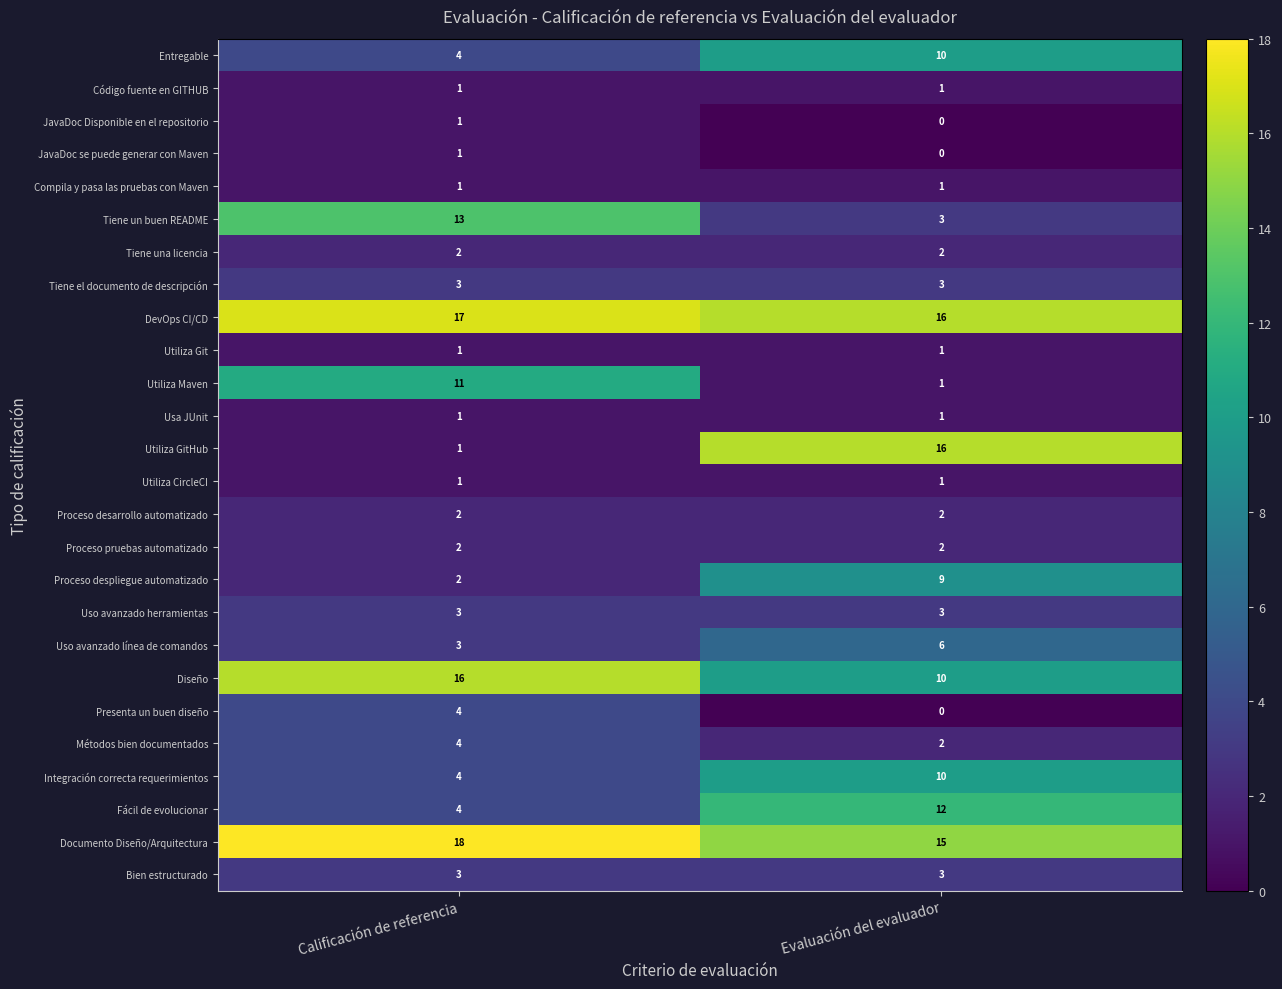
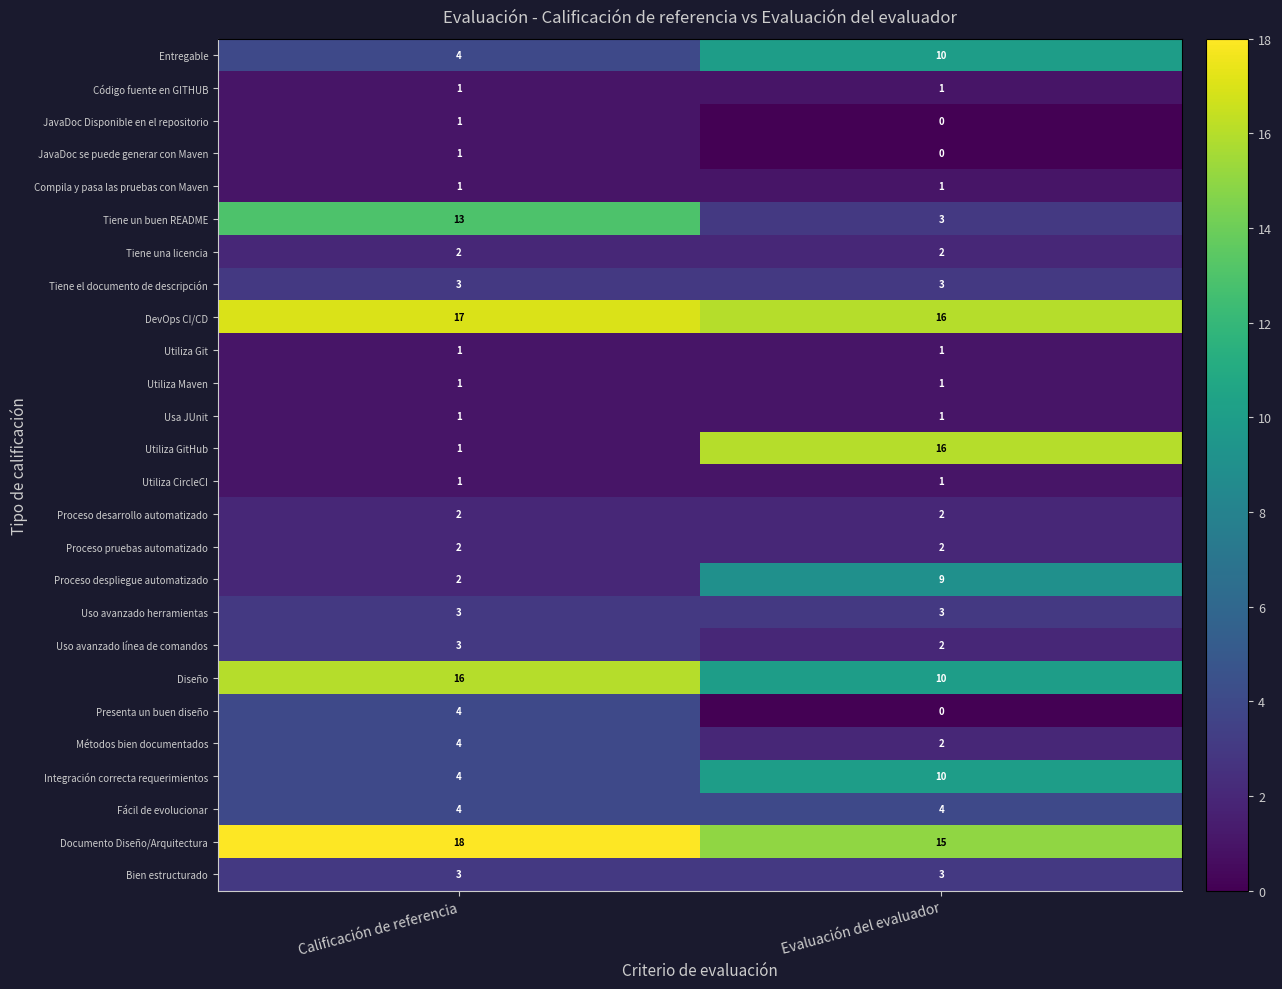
  {
    "Entregable": {
      "Calificación de referencia": 4,
      "Evaluación del evaluador": 10
    },
    "Código fuente en GITHUB": {
      "Calificación de referencia": 1,
      "Evaluación del evaluador": 1
    },
    "JavaDoc Disponible en el repositorio": {
      "Calificación de referencia": 1,
      "Evaluación del evaluador": 0
    },
    "JavaDoc se puede generar con Maven": {
      "Calificación de referencia": 1,
      "Evaluación del evaluador": 0
    },
    "Compila y pasa las pruebas con Maven": {
      "Calificación de referencia": 1,
      "Evaluación del evaluador": 1
    },
    "Tiene un buen README": {
      "Calificación de referencia": 13,
      "Evaluación del evaluador": 3
    },
    "Tiene una licencia": {
      "Calificación de referencia": 2,
      "Evaluación del evaluador": 2
    },
    "Tiene el documento de descripción": {
      "Calificación de referencia": 3,
      "Evaluación del evaluador": 3
    },
    "DevOps CI/CD": {
      "Calificación de referencia": 17,
      "Evaluación del evaluador": 16
    },
    "Utiliza Git": {
      "Calificación de referencia": 1,
      "Evaluación del evaluador": 1
    },
    "Utiliza Maven": {
-     "Calificación de referencia": 11,
+     "Calificación de referencia": 1,
      "Evaluación del evaluador": 1
    },
    "Usa JUnit": {
      "Calificación de referencia": 1,
      "Evaluación del evaluador": 1
    },
    "Utiliza GitHub": {
      "Calificación de referencia": 1,
      "Evaluación del evaluador": 16
    },
    "Utiliza CircleCI": {
      "Calificación de referencia": 1,
      "Evaluación del evaluador": 1
    },
    "Proceso desarrollo automatizado": {
      "Calificación de referencia": 2,
      "Evaluación del evaluador": 2
    },
    "Proceso pruebas automatizado": {
      "Calificación de referencia": 2,
      "Evaluación del evaluador": 2
    },
    "Proceso despliegue automatizado": {
      "Calificación de referencia": 2,
      "Evaluación del evaluador": 9
    },
    "Uso avanzado herramientas": {
      "Calificación de referencia": 3,
      "Evaluación del evaluador": 3
    },
    "Uso avanzado línea de comandos": {
      "Calificación de referencia": 3,
-     "Evaluación del evaluador": 6
+     "Evaluación del evaluador": 2
    },
    "Diseño": {
      "Calificación de referencia": 16,
      "Evaluación del evaluador": 10
    },
    "Presenta un buen diseño": {
      "Calificación de referencia": 4,
      "Evaluación del evaluador": 0
    },
    "Métodos bien documentados": {
      "Calificación de referencia": 4,
      "Evaluación del evaluador": 2
    },
    "Integración correcta requerimientos": {
      "Calificación de referencia": 4,
      "Evaluación del evaluador": 10
    },
    "Fácil de evolucionar": {
      "Calificación de referencia": 4,
-     "Evaluación del evaluador": 12
+     "Evaluación del evaluador": 4
    },
    "Documento Diseño/Arquitectura": {
      "Calificación de referencia": 18,
      "Evaluación del evaluador": 15
    },
    "Bien estructurado": {
      "Calificación de referencia": 3,
      "Evaluación del evaluador": 3
    }
  }
